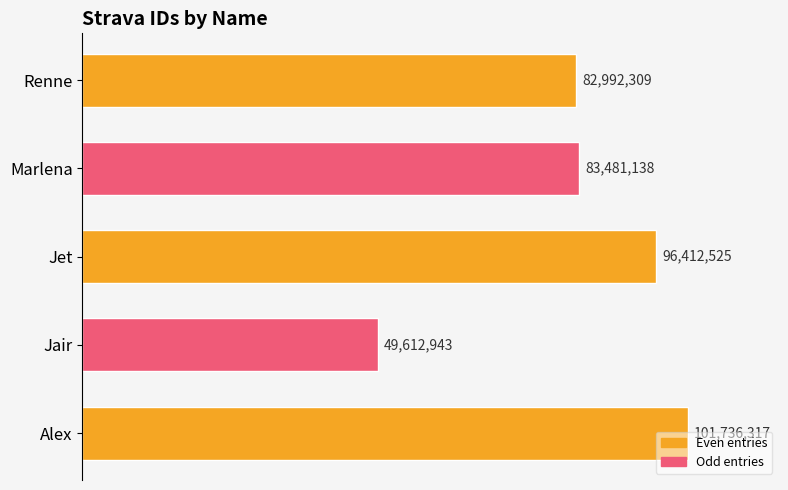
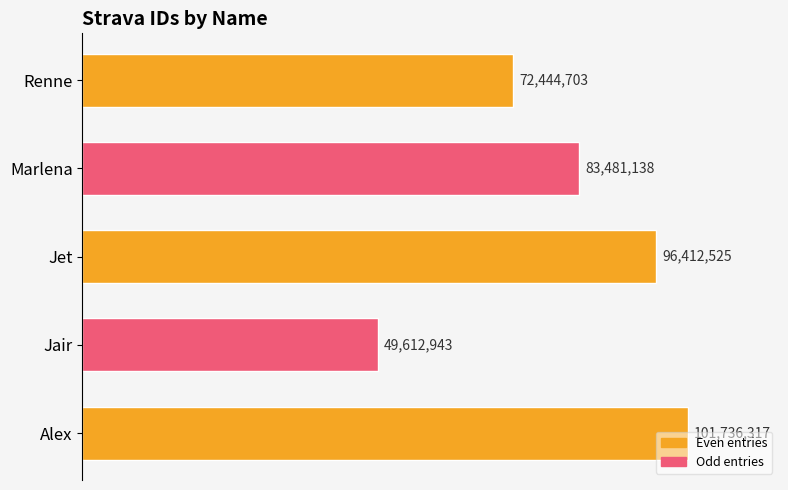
  {
-   "Renne": "82,992,309",
+   "Renne": "72,444,703",
    "Marlena": "83,481,138",
    "Jet": "96,412,525",
    "Jair": "49,612,943"
  }
